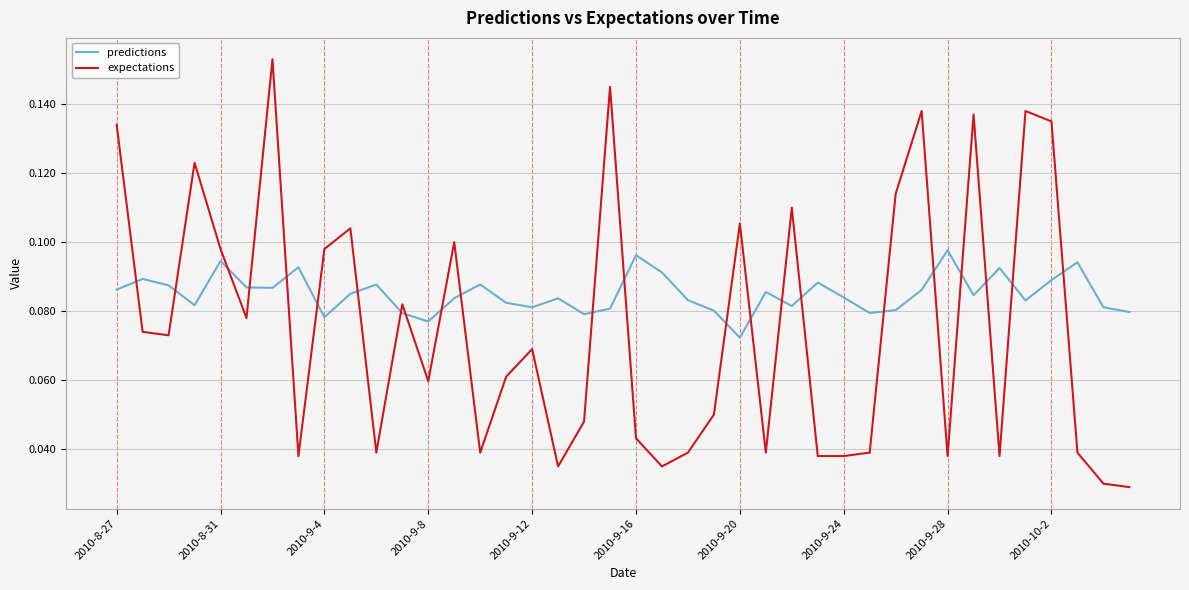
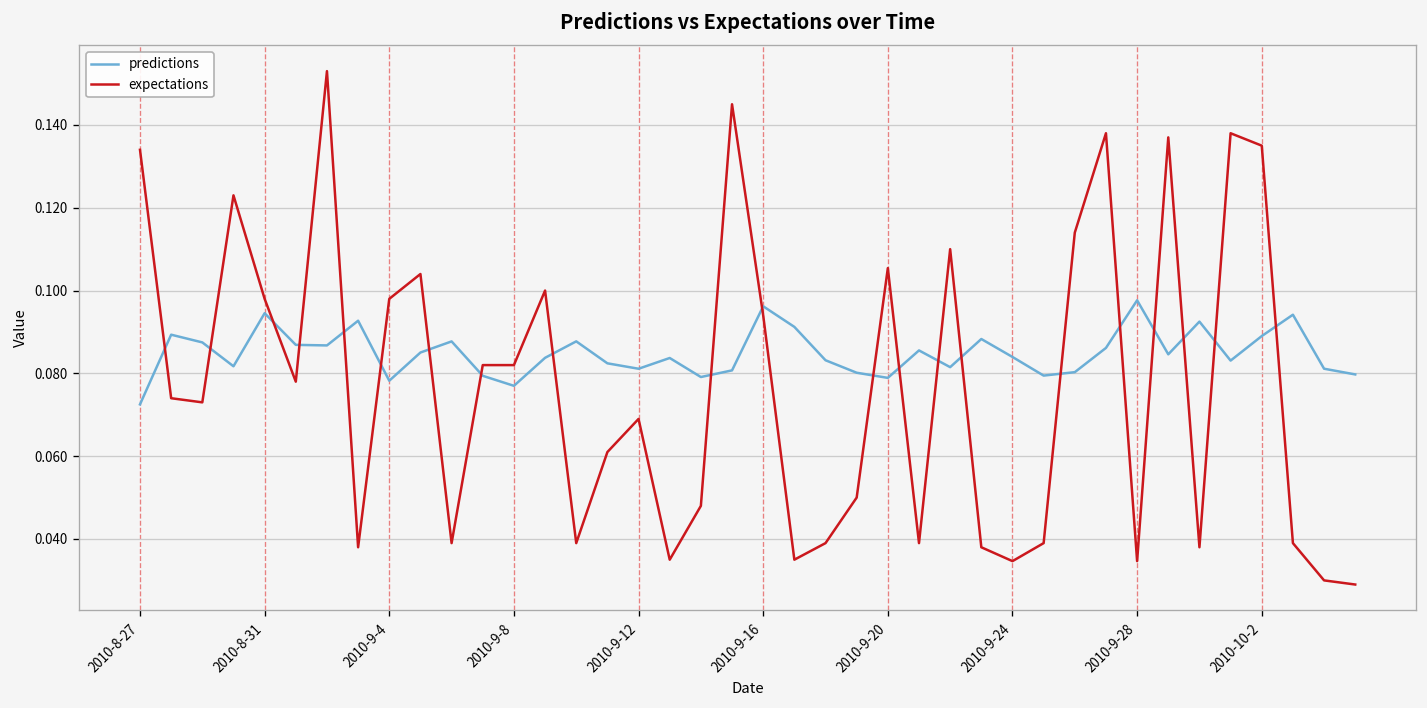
  {
    "predictions": {
-     "2010-8-27": 0.086,
+     "2010-8-27": 0.073,
      "2010-8-31": 0.095,
      "2010-9-4": 0.078,
      "2010-9-8": 0.077,
      "2010-9-12": 0.081,
      "2010-9-16": 0.096,
-     "2010-9-20": 0.072,
+     "2010-9-20": 0.079,
      "2010-9-24": 0.084,
      "2010-9-28": 0.098,
      "2010-10-2": 0.089
    },
    "expectations": {
      "2010-8-27": 0.134,
      "2010-8-31": 0.098,
      "2010-9-4": 0.098,
-     "2010-9-8": 0.060,
+     "2010-9-8": 0.082,
      "2010-9-12": 0.069,
-     "2010-9-16": 0.043,
+     "2010-9-16": 0.094,
      "2010-9-20": 0.105,
-     "2010-9-24": 0.038,
-     "2010-9-28": 0.038,
+     "2010-9-24": 0.035,
+     "2010-9-28": 0.035,
      "2010-10-2": 0.135
    }
  }
